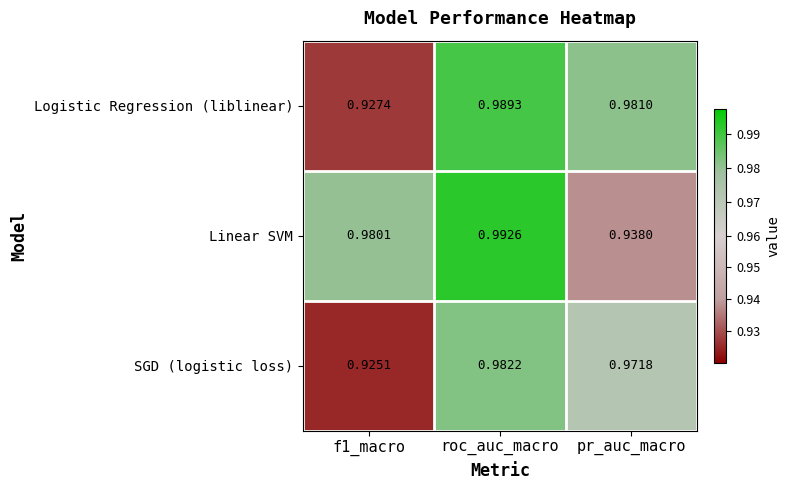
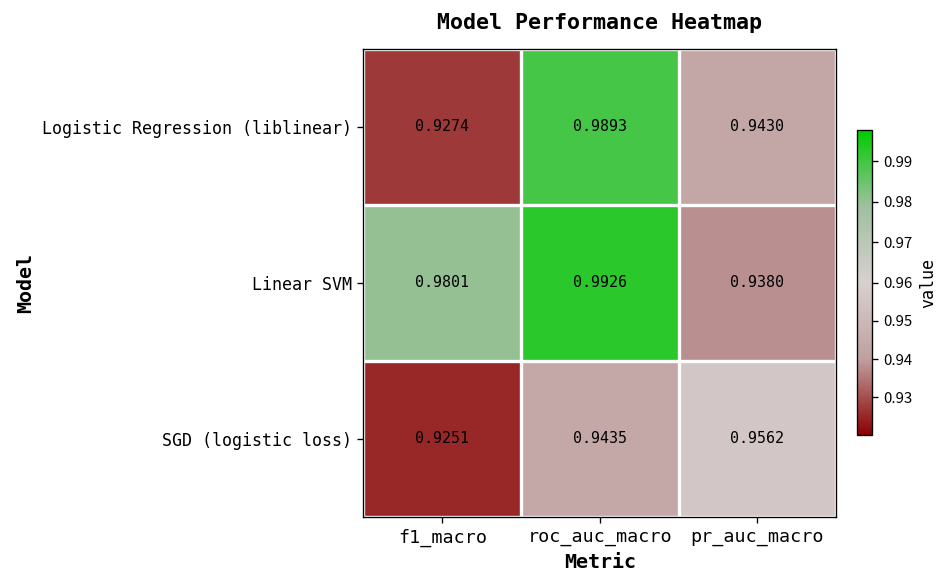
  {
    "Logistic Regression (liblinear)": {
      "f1_macro": 0.9274,
      "roc_auc_macro": 0.9893,
-     "pr_auc_macro": 0.9810
+     "pr_auc_macro": 0.9430
    },
    "Linear SVM": {
      "f1_macro": 0.9801,
      "roc_auc_macro": 0.9926,
      "pr_auc_macro": 0.9380
    },
    "SGD (logistic loss)": {
      "f1_macro": 0.9251,
-     "roc_auc_macro": 0.9822,
-     "pr_auc_macro": 0.9718
+     "roc_auc_macro": 0.9435,
+     "pr_auc_macro": 0.9562
    }
  }
